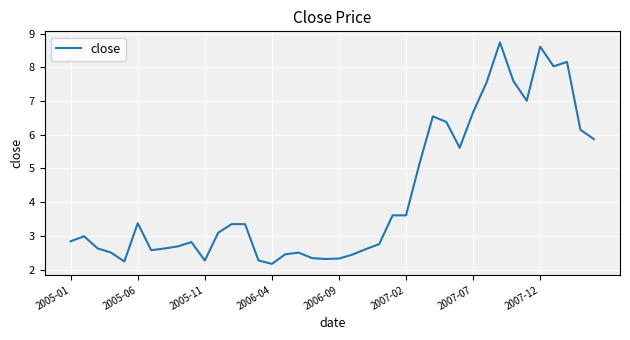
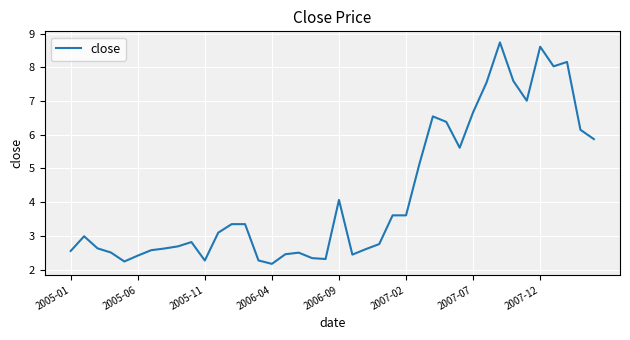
  {
-   "2005-01": 2.8,
-   "2005-06": 3.4,
+   "2005-01": 2.6,
+   "2005-06": 2.4,
    "2005-11": 2.3,
    "2006-04": 2.2,
-   "2006-09": 2.3,
+   "2006-09": 4.1,
    "2007-02": 3.6,
    "2007-07": 6.7,
    "2007-12": 8.6
  }
